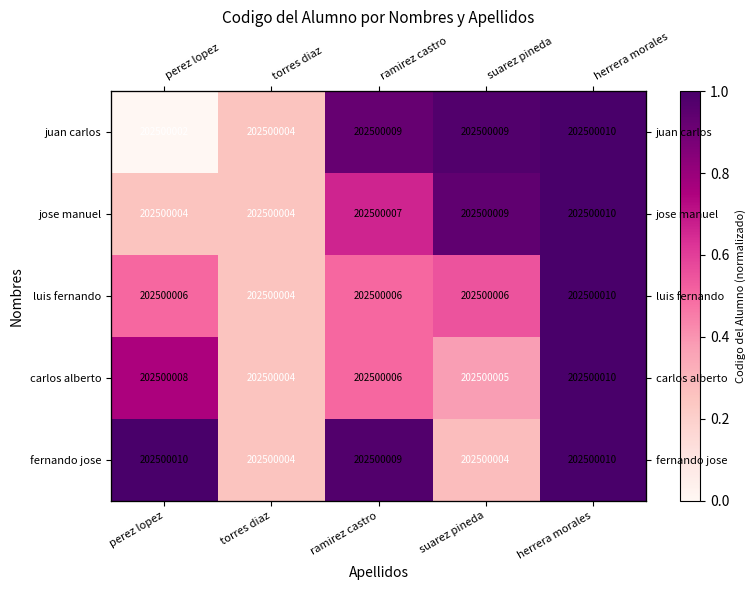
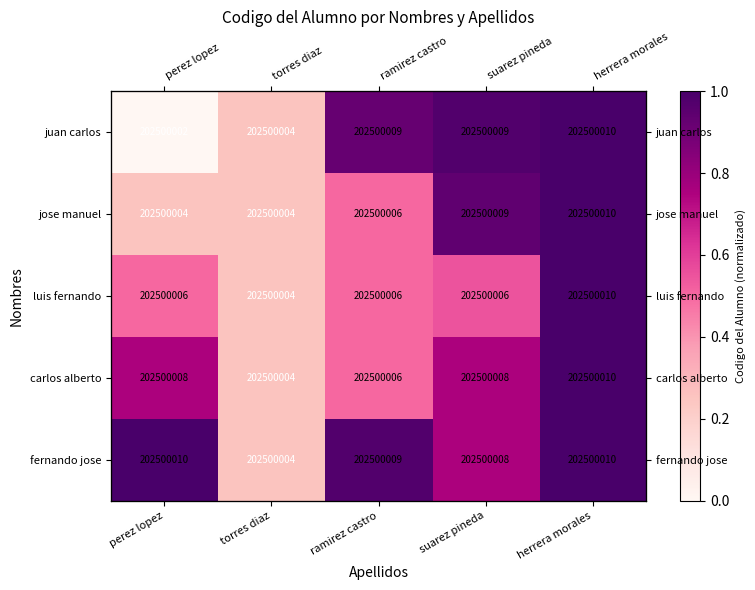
  {
    "juan carlos": {
      "torres diaz": 202500004,
      "ramirez castro": 202500009,
      "suarez pineda": 202500009,
      "herrera morales": 202500010
    },
    "jose manuel": {
      "perez lopez": 202500004,
      "torres diaz": 202500004,
-     "ramirez castro": 202500007,
+     "ramirez castro": 202500006,
      "suarez pineda": 202500009,
      "herrera morales": 202500010
    },
    "luis fernando": {
      "perez lopez": 202500006,
      "torres diaz": 202500004,
      "ramirez castro": 202500006,
      "suarez pineda": 202500006,
      "herrera morales": 202500010
    },
    "carlos alberto": {
      "perez lopez": 202500008,
      "torres diaz": 202500004,
      "ramirez castro": 202500006,
-     "suarez pineda": 202500005,
+     "suarez pineda": 202500008,
      "herrera morales": 202500010
    },
    "fernando jose": {
      "perez lopez": 202500010,
      "torres diaz": 202500004,
      "ramirez castro": 202500009,
-     "suarez pineda": 202500004,
+     "suarez pineda": 202500008,
      "herrera morales": 202500010
    }
  }
